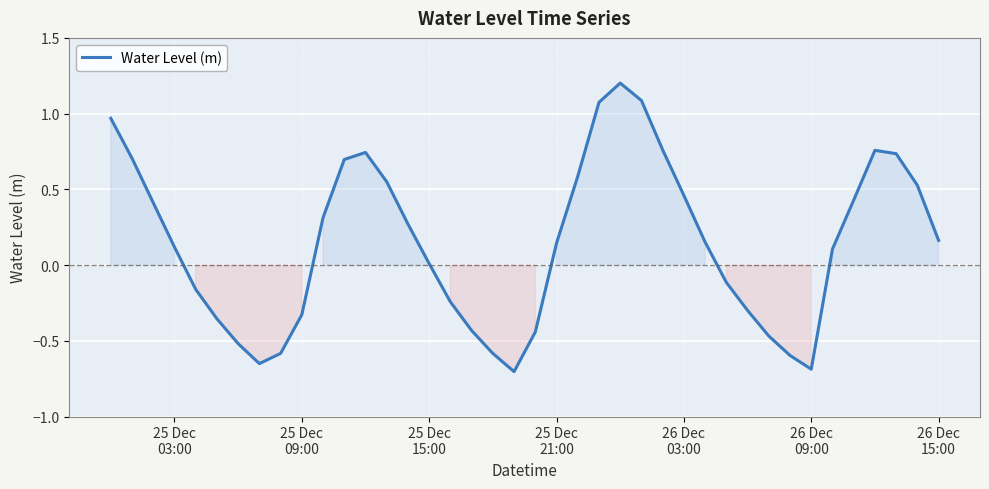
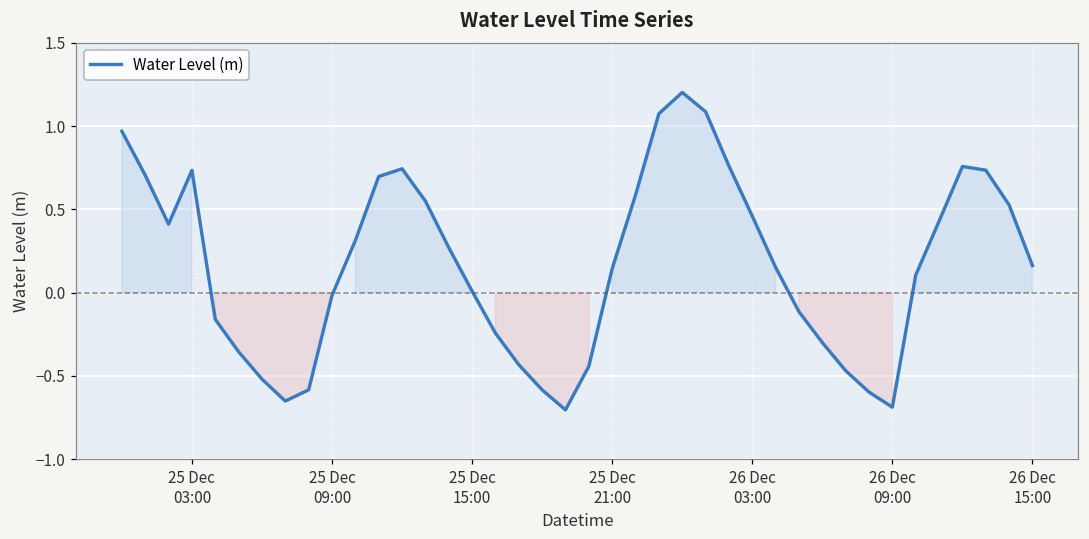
  {
-   "25 Dec 03:00": 0.12,
-   "25 Dec 09:00": -0.33,
+   "25 Dec 03:00": 0.73,
+   "25 Dec 09:00": -0.02,
    "25 Dec 15:00": 0.01,
    "25 Dec 21:00": 0.14,
    "26 Dec 03:00": 0.46,
    "26 Dec 09:00": -0.69,
    "26 Dec 15:00": 0.16
  }
